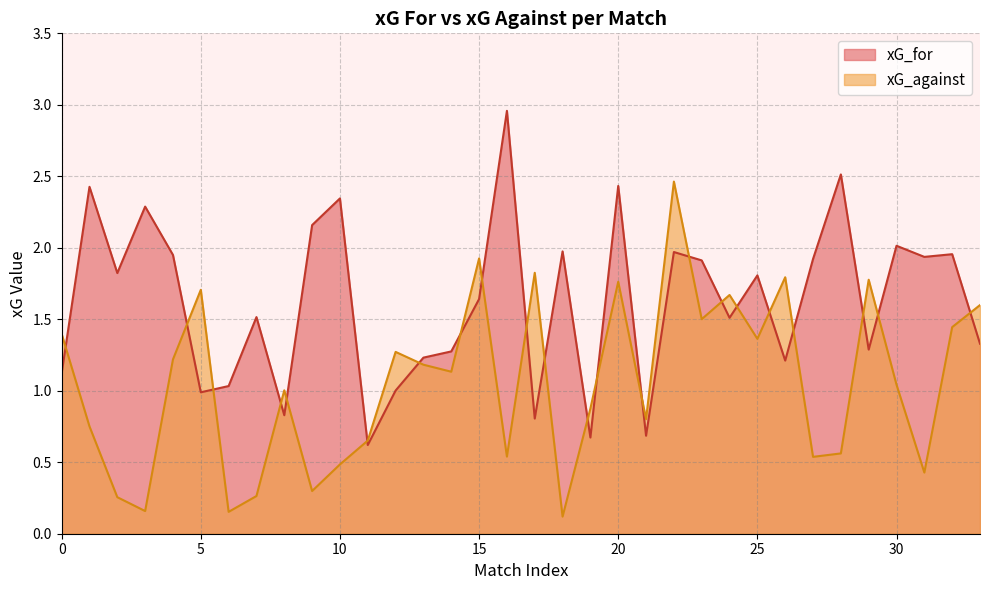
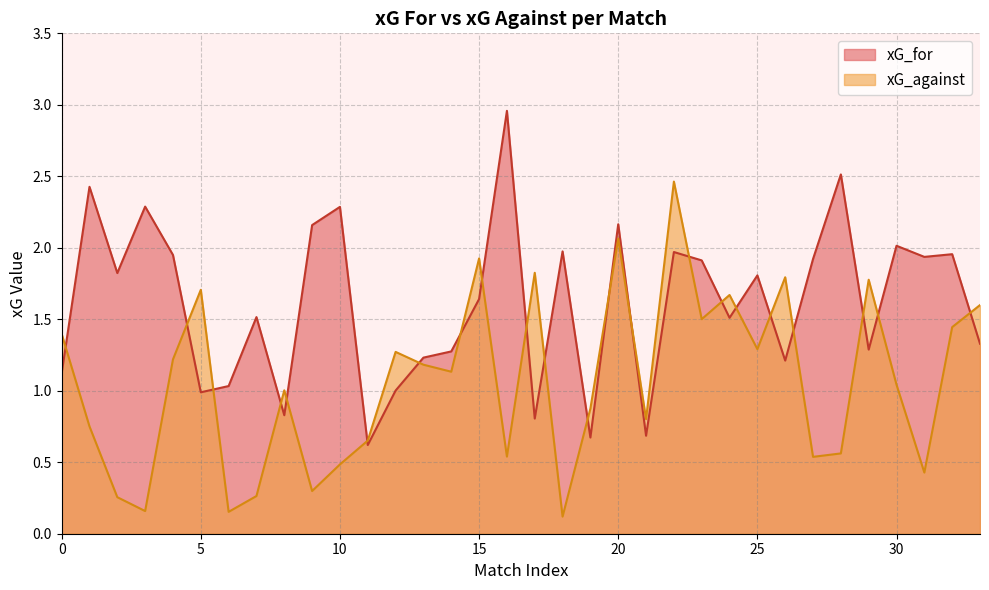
  {
    "xG_for": {
      "0": 1.12,
      "5": 0.99,
-     "10": 2.35,
+     "10": 2.29,
      "15": 1.64,
-     "20": 2.43,
+     "20": 2.16,
      "25": 1.81,
      "30": 2.01
    },
    "xG_against": {
      "0": 1.40,
      "5": 1.71,
      "10": 0.48,
      "15": 1.93,
-     "20": 1.76,
-     "25": 1.36,
+     "20": 2.06,
+     "25": 1.29,
      "30": 1.04
    }
  }
